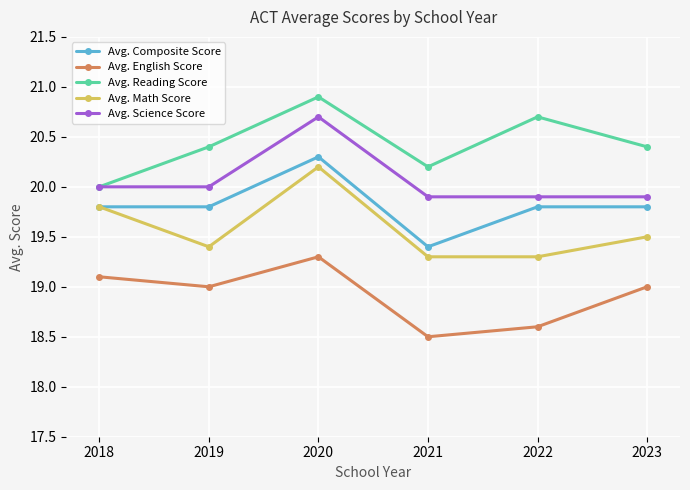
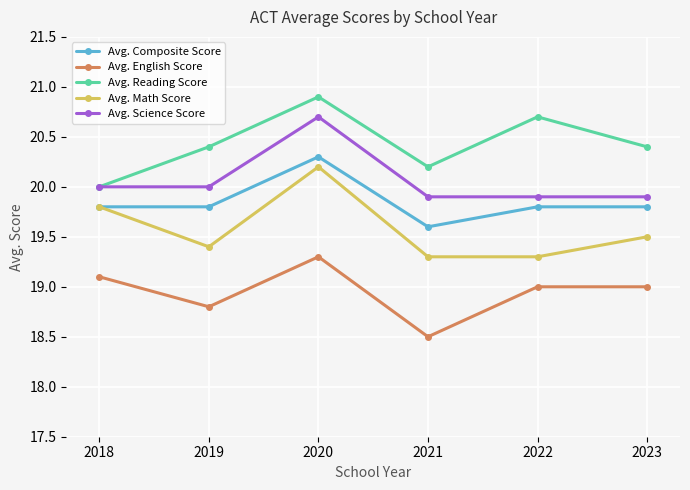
  {
    "Avg. Composite Score": {
      "2019": 19.8,
      "2020": 20.3,
-     "2021": 19.4,
+     "2021": 19.6,
      "2022": 19.8,
      "2023": 19.8
    },
    "Avg. English Score": {
      "2018": 19.1,
-     "2019": 19.0,
+     "2019": 18.8,
      "2020": 19.3,
      "2021": 18.5,
-     "2022": 18.6,
+     "2022": 19.0,
      "2023": 19.0
    },
    "Avg. Reading Score": {
      "2019": 20.4,
      "2020": 20.9,
      "2021": 20.2,
      "2022": 20.7,
      "2023": 20.4
    },
    "Avg. Math Score": {
      "2019": 19.4,
      "2020": 20.2,
      "2021": 19.3,
      "2022": 19.3,
      "2023": 19.5
    },
    "Avg. Science Score": {
      "2019": 20.0,
      "2020": 20.7,
      "2021": 19.9,
      "2022": 19.9,
      "2023": 19.9
    }
  }
